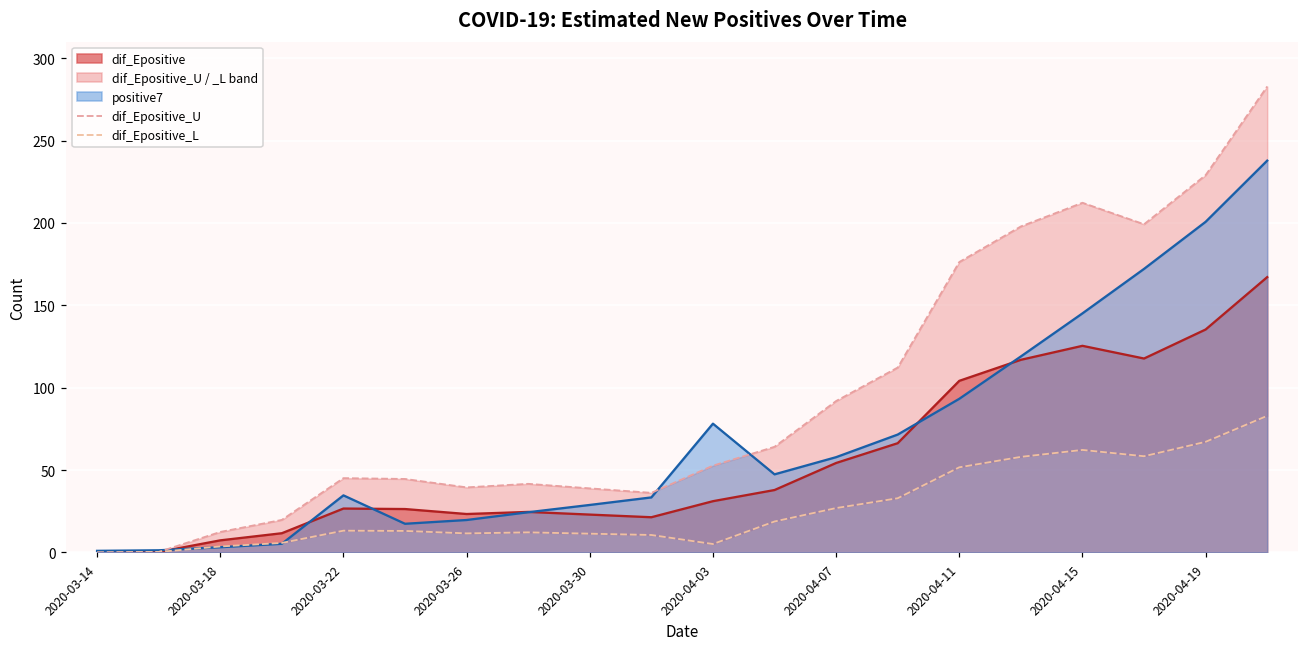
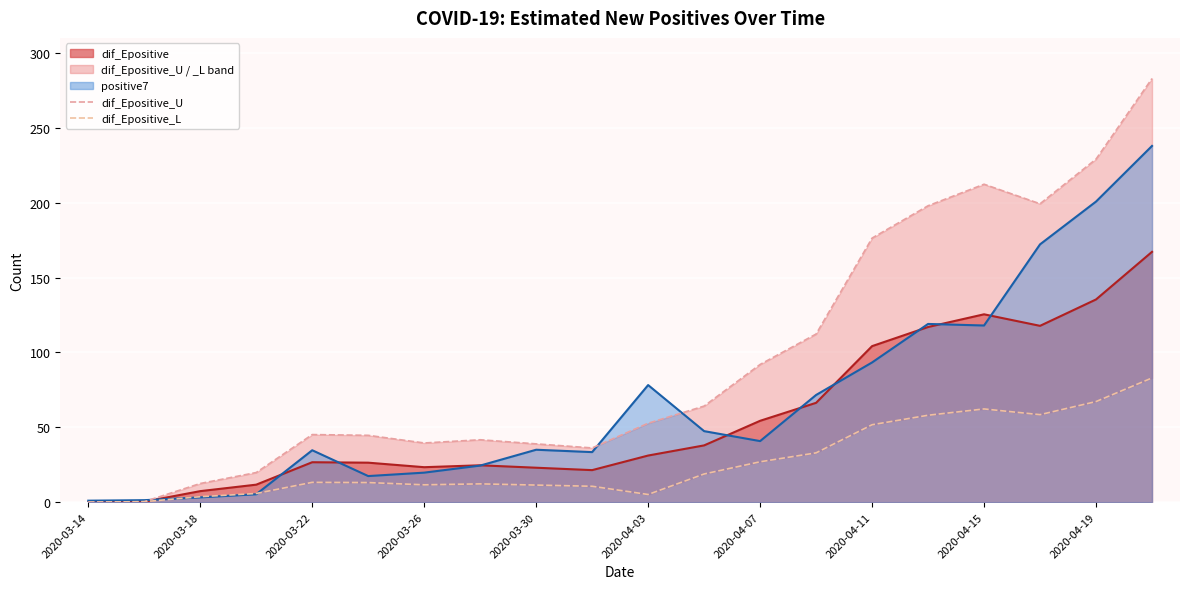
  {
    "positive7": {
      "2020-03-22": 35,
      "2020-03-26": 20,
-     "2020-03-30": 29,
+     "2020-03-30": 35,
      "2020-04-03": 78,
-     "2020-04-07": 58,
+     "2020-04-07": 41,
      "2020-04-11": 93,
-     "2020-04-15": 145,
+     "2020-04-15": 118,
      "2020-04-19": 201
    },
    "dif_Epositive_L": {
      "2020-03-22": 13,
      "2020-03-26": 12,
      "2020-03-30": 11,
      "2020-04-03": 5,
      "2020-04-07": 27,
      "2020-04-11": 52,
      "2020-04-15": 62,
      "2020-04-19": 67
    }
  }
